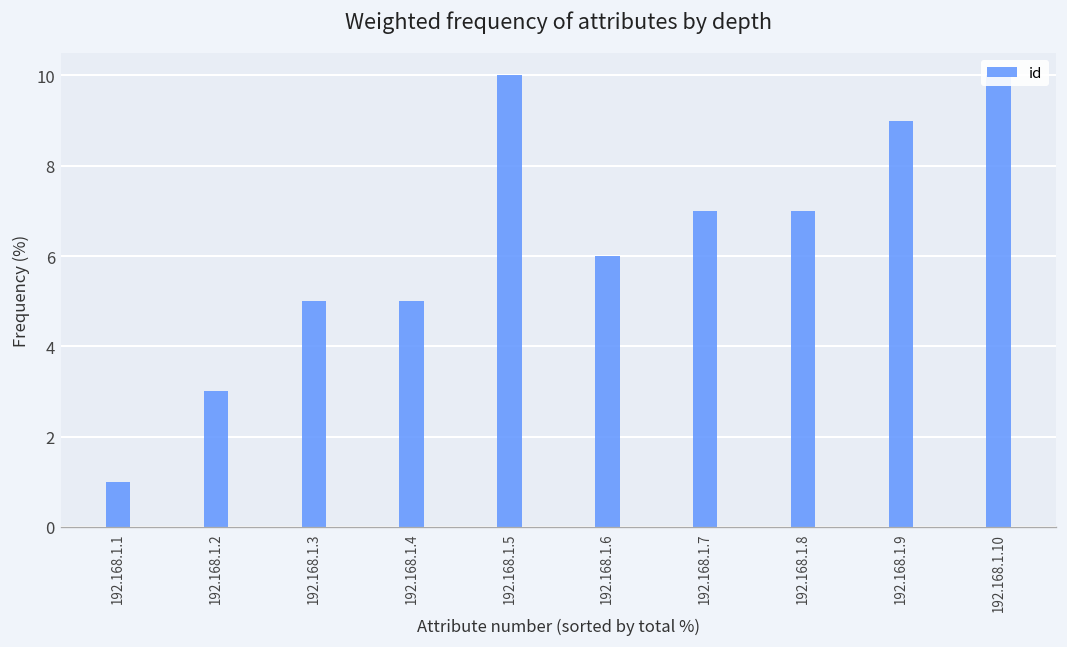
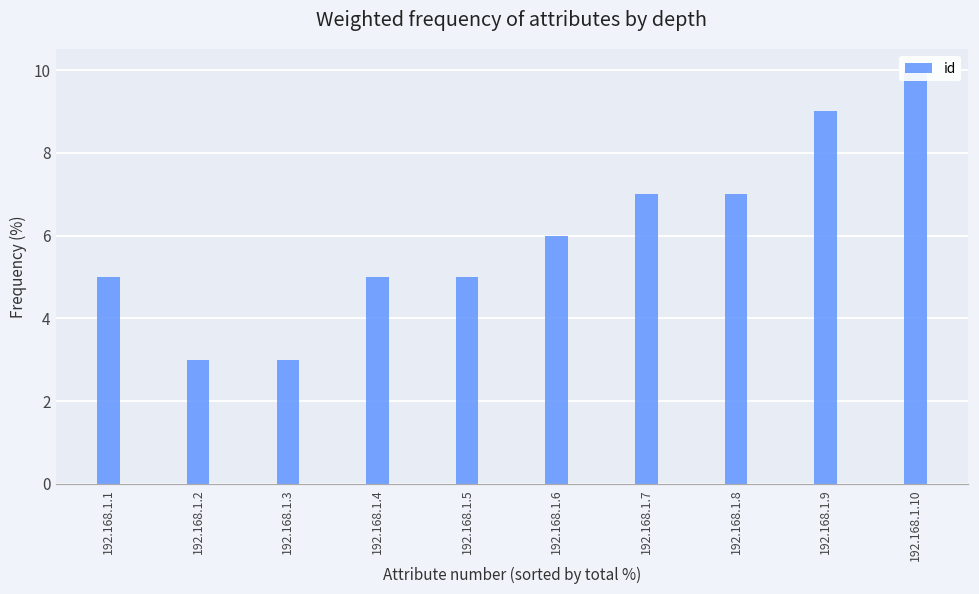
  {
-   "192.168.1.1": 1,
+   "192.168.1.1": 5,
    "192.168.1.2": 3,
-   "192.168.1.3": 5,
+   "192.168.1.3": 3,
    "192.168.1.4": 5,
-   "192.168.1.5": 10,
+   "192.168.1.5": 5,
    "192.168.1.6": 6,
    "192.168.1.7": 7,
    "192.168.1.8": 7,
    "192.168.1.9": 9
  }
